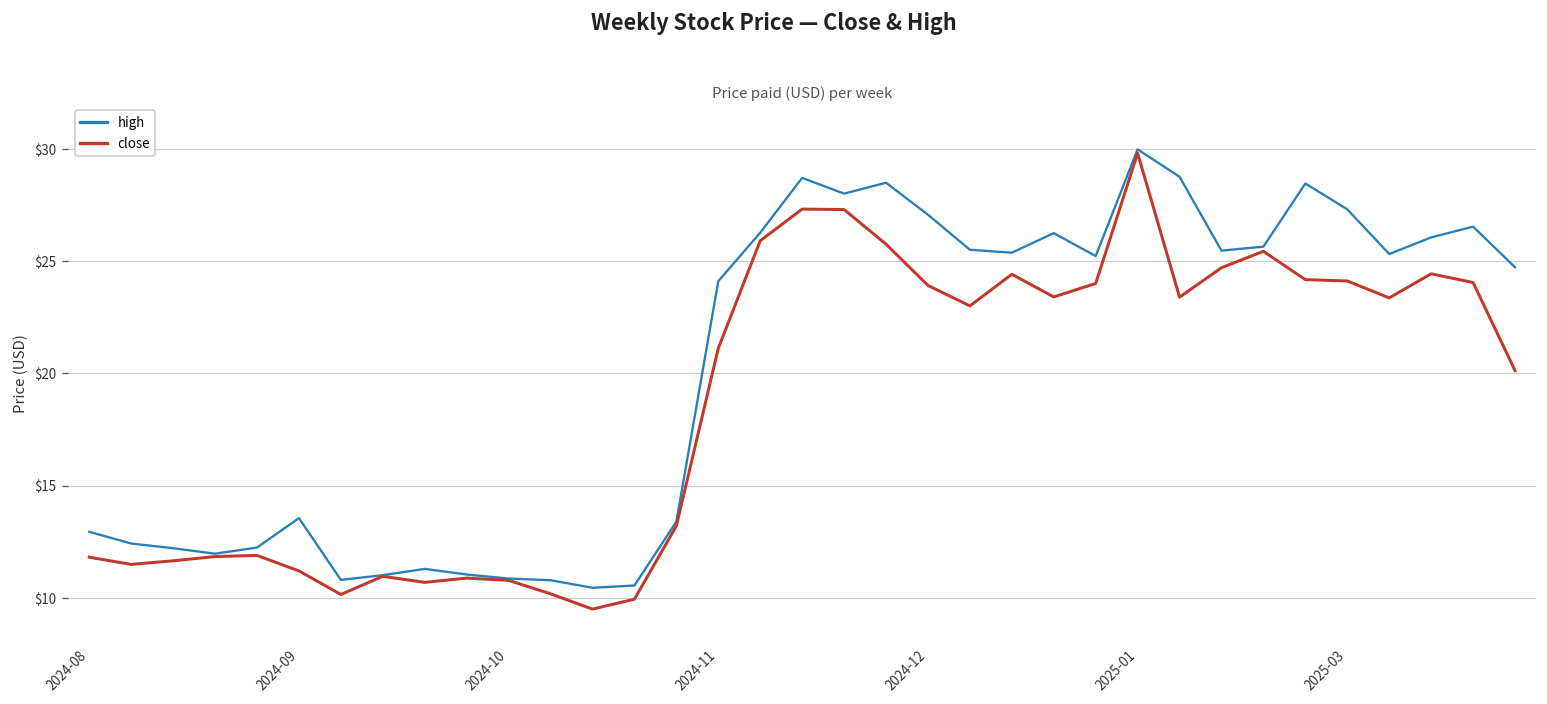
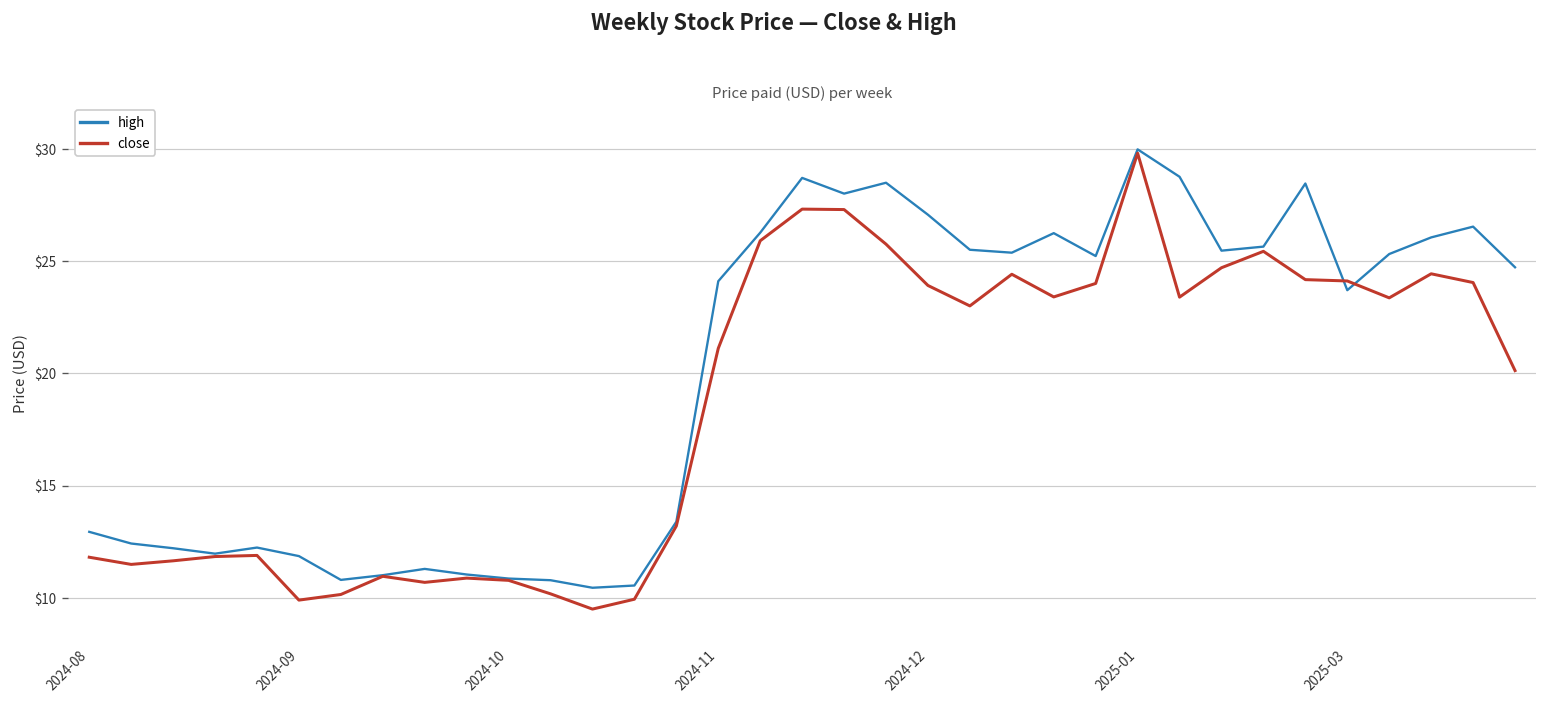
  {
    "high": {
      "2024-08": "$12.9",
-     "2024-09": "$13.6",
+     "2024-09": "$11.9",
      "2024-11": "$24.1",
      "2024-12": "$27.1",
      "2025-01": "$30.0",
-     "2025-03": "$27.3"
+     "2025-03": "$23.7"
    },
    "close": {
      "2024-08": "$11.8",
-     "2024-09": "$11.2",
+     "2024-09": "$9.9",
      "2024-11": "$21.1",
      "2024-12": "$23.9",
      "2025-01": "$29.8",
      "2025-03": "$24.1"
    }
  }
